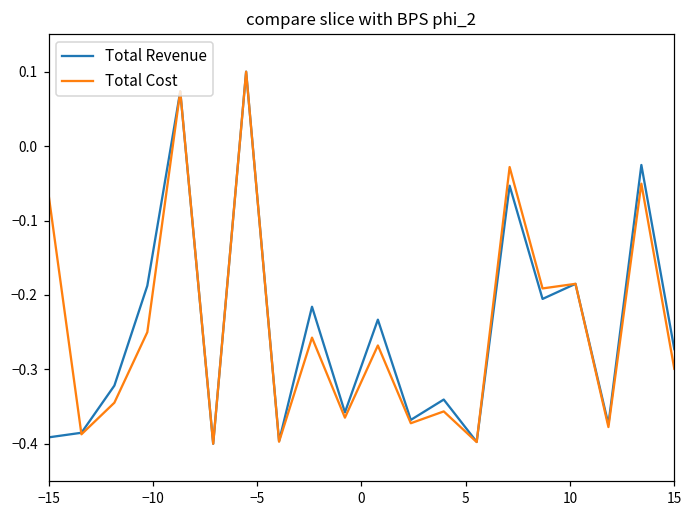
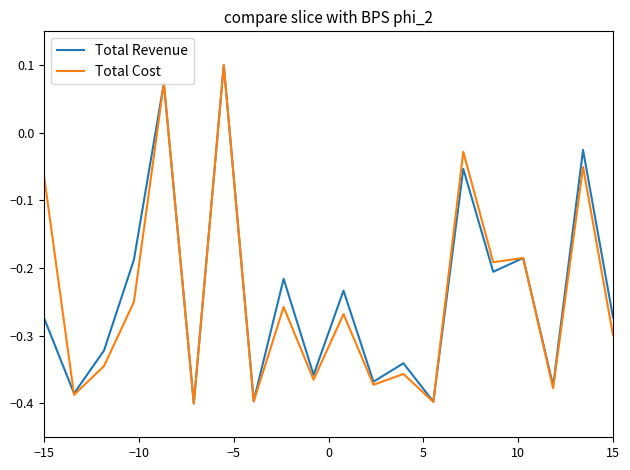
  {
    "Total Revenue": {
-     "−15": -0.39,
+     "−15": -0.27,
      "15": -0.27
    },
    "Total Cost": {
      "−15": -0.06,
      "15": -0.30
    }
  }
